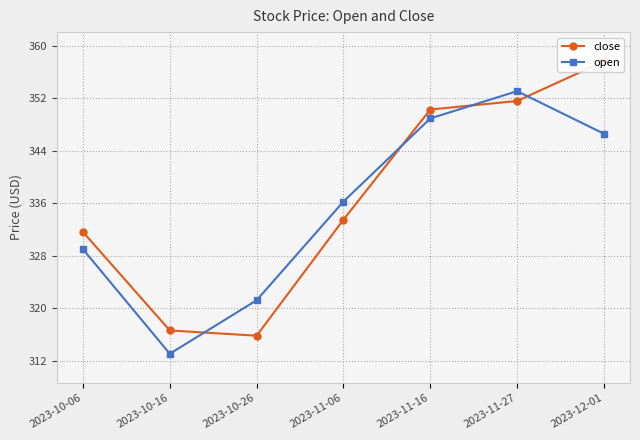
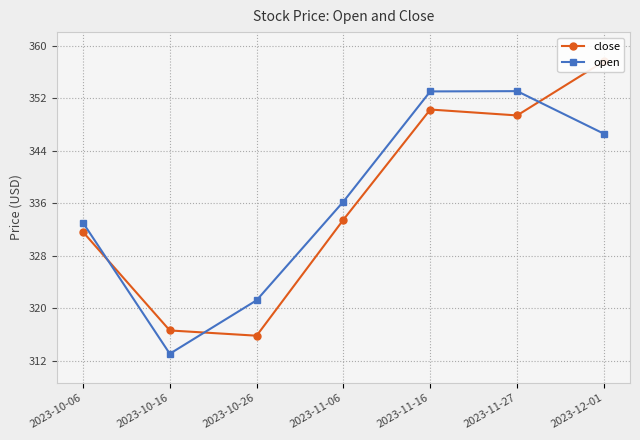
  {
    "close": {
      "2023-10-06": 332,
      "2023-10-16": 317,
      "2023-10-26": 316,
      "2023-11-06": 334,
      "2023-11-16": 350,
-     "2023-11-27": 352
+     "2023-11-27": 349
    },
    "open": {
-     "2023-10-06": 329,
+     "2023-10-06": 333,
      "2023-10-16": 313,
      "2023-10-26": 321,
      "2023-11-06": 336,
-     "2023-11-16": 349,
+     "2023-11-16": 353,
      "2023-11-27": 353,
      "2023-12-01": 347
    }
  }
